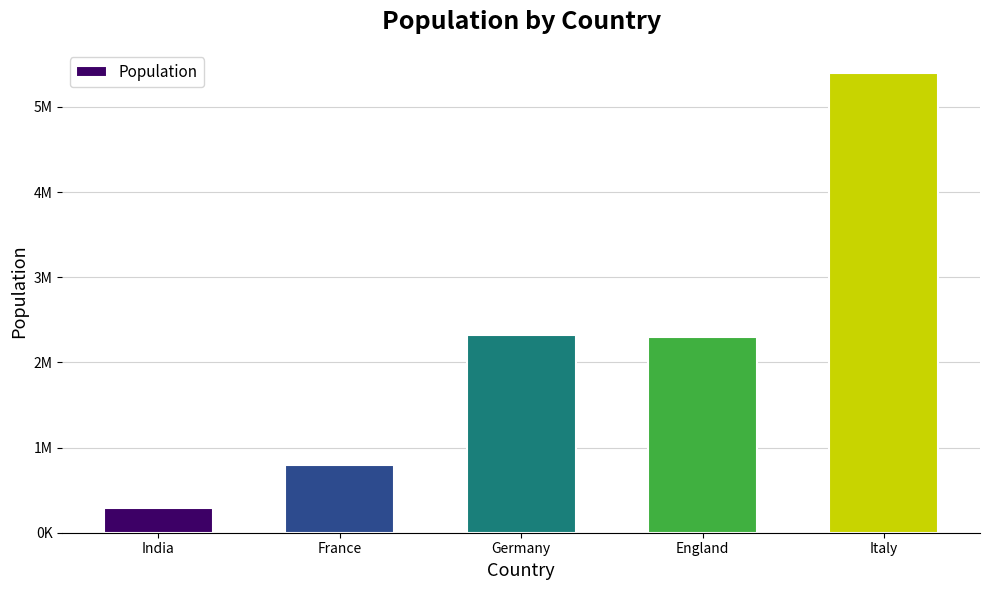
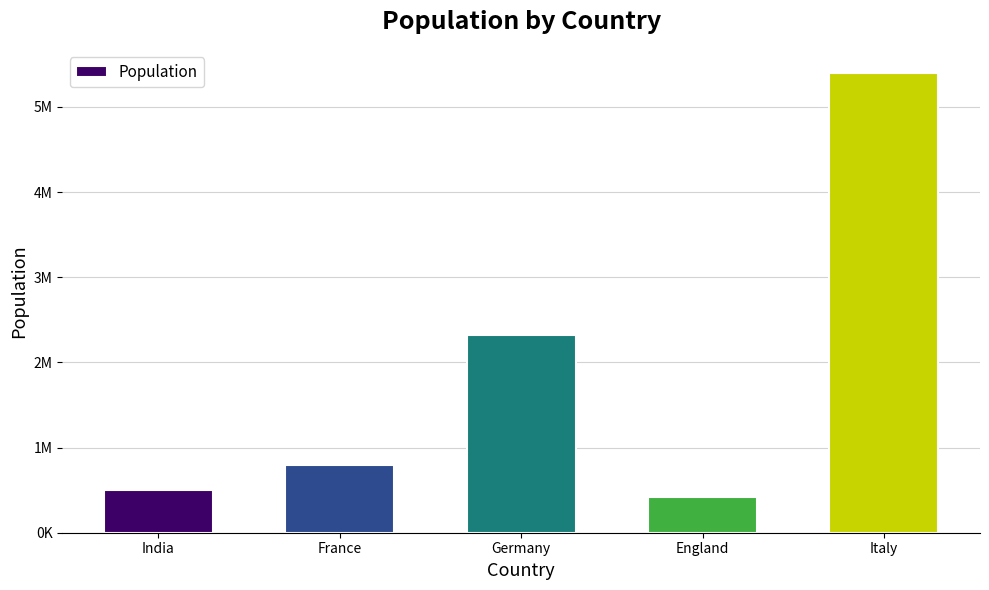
  {
-   "India": 300000,
+   "India": 500000,
    "France": 800000,
    "Germany": 2300000,
-   "England": 2300000,
+   "England": 400000,
    "Italy": 5400000
  }
